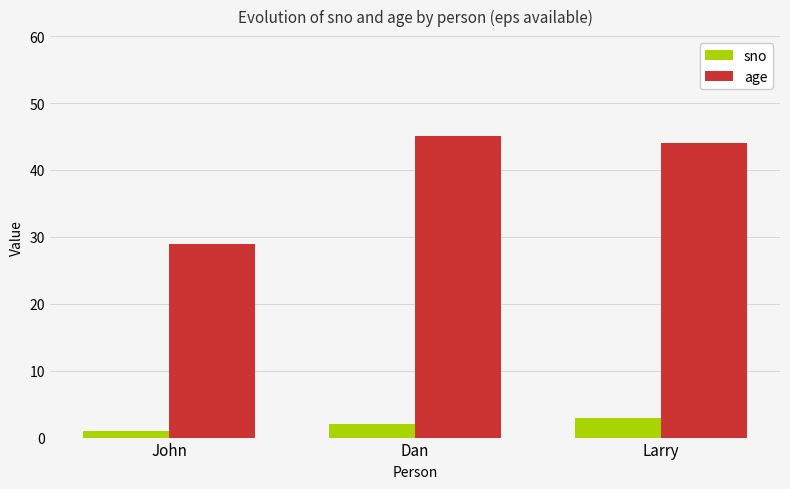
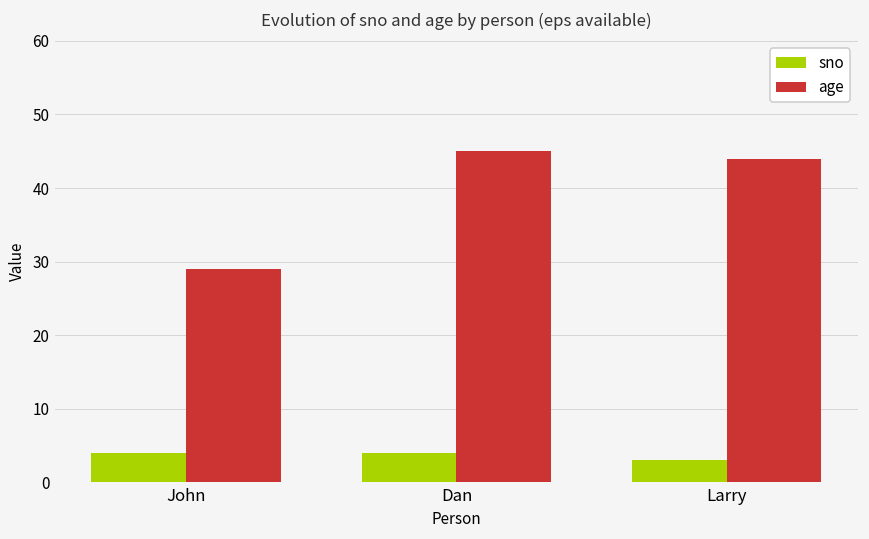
  {
    "sno": {
-     "John": 1,
-     "Dan": 2,
+     "John": 4,
+     "Dan": 4,
      "Larry": 3
    },
    "age": {
      "John": 29,
      "Dan": 45,
      "Larry": 44
    }
  }
